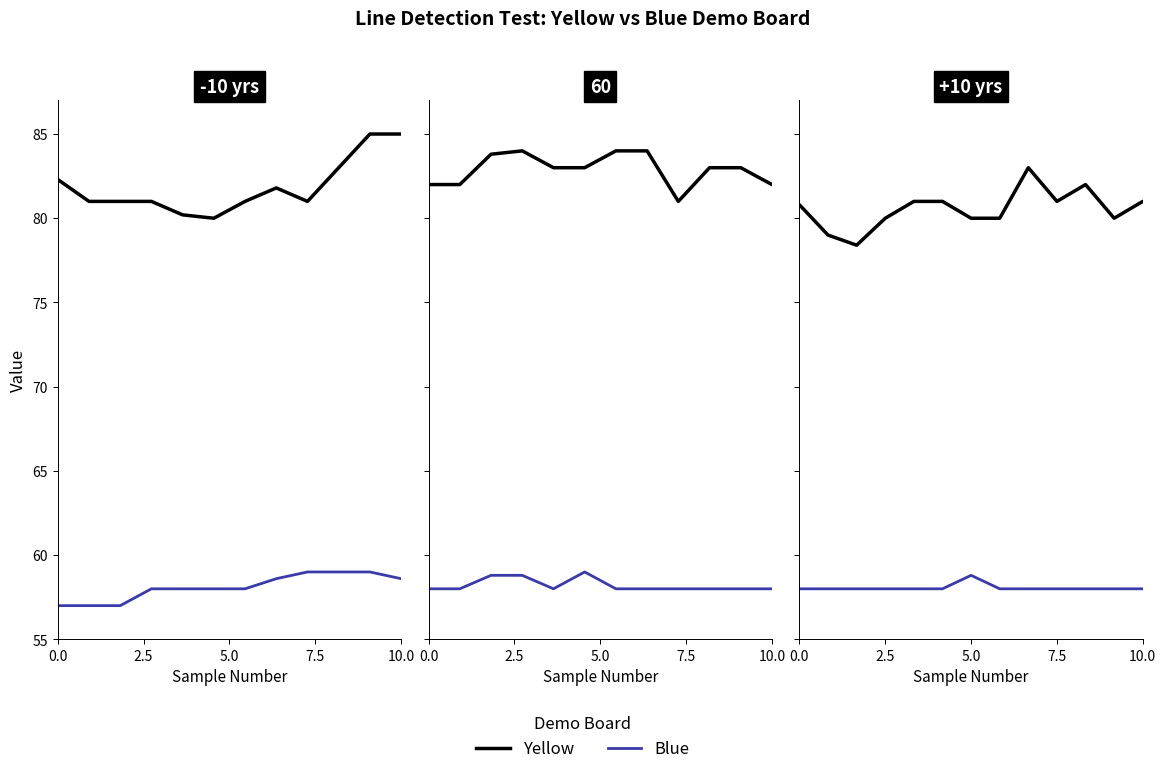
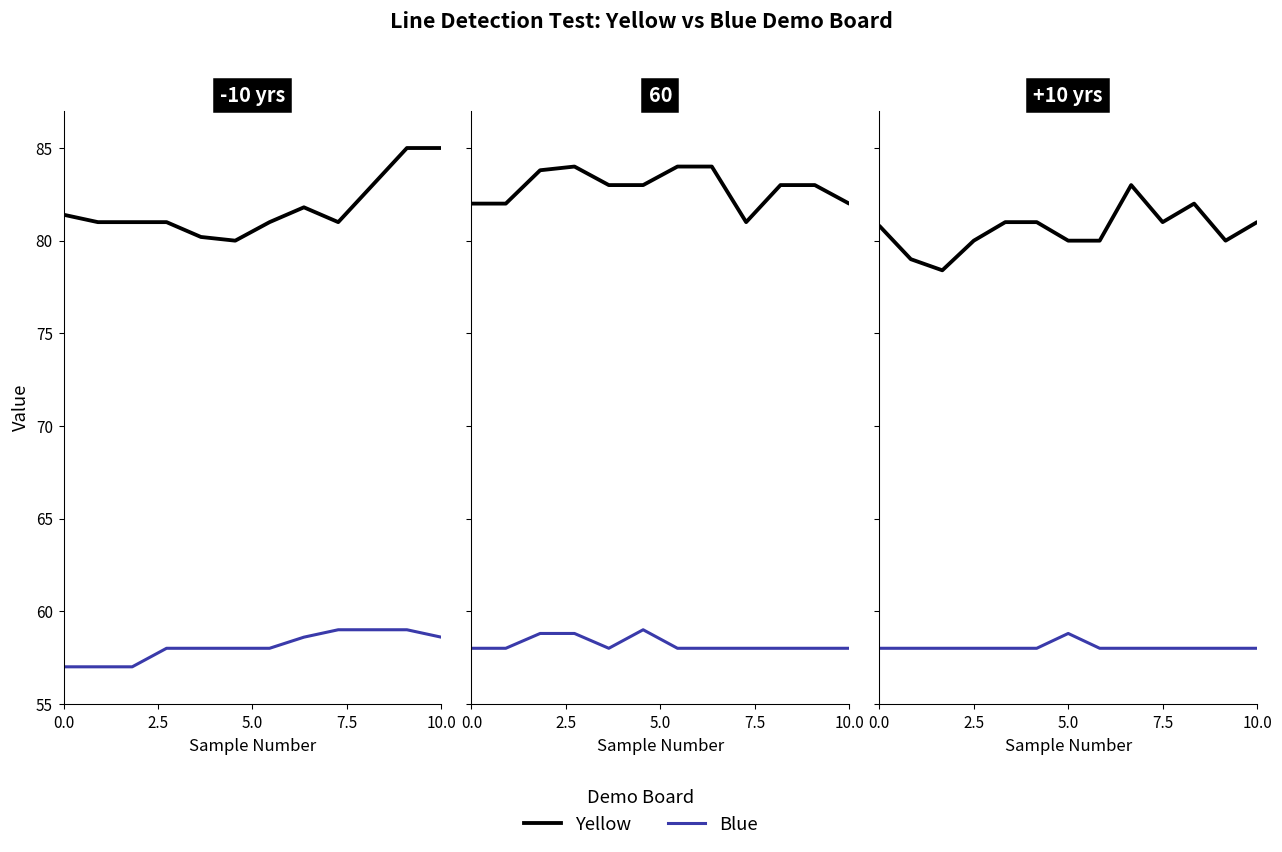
  {
    "-10 yrs": {
      "Yellow": {
-       "0.0": 82.3,
+       "0.0": 81.4,
        "10.0": 85.0
      },
      "Blue": {
        "0.0": 57.0,
        "10.0": 58.6
      }
    }
  }
